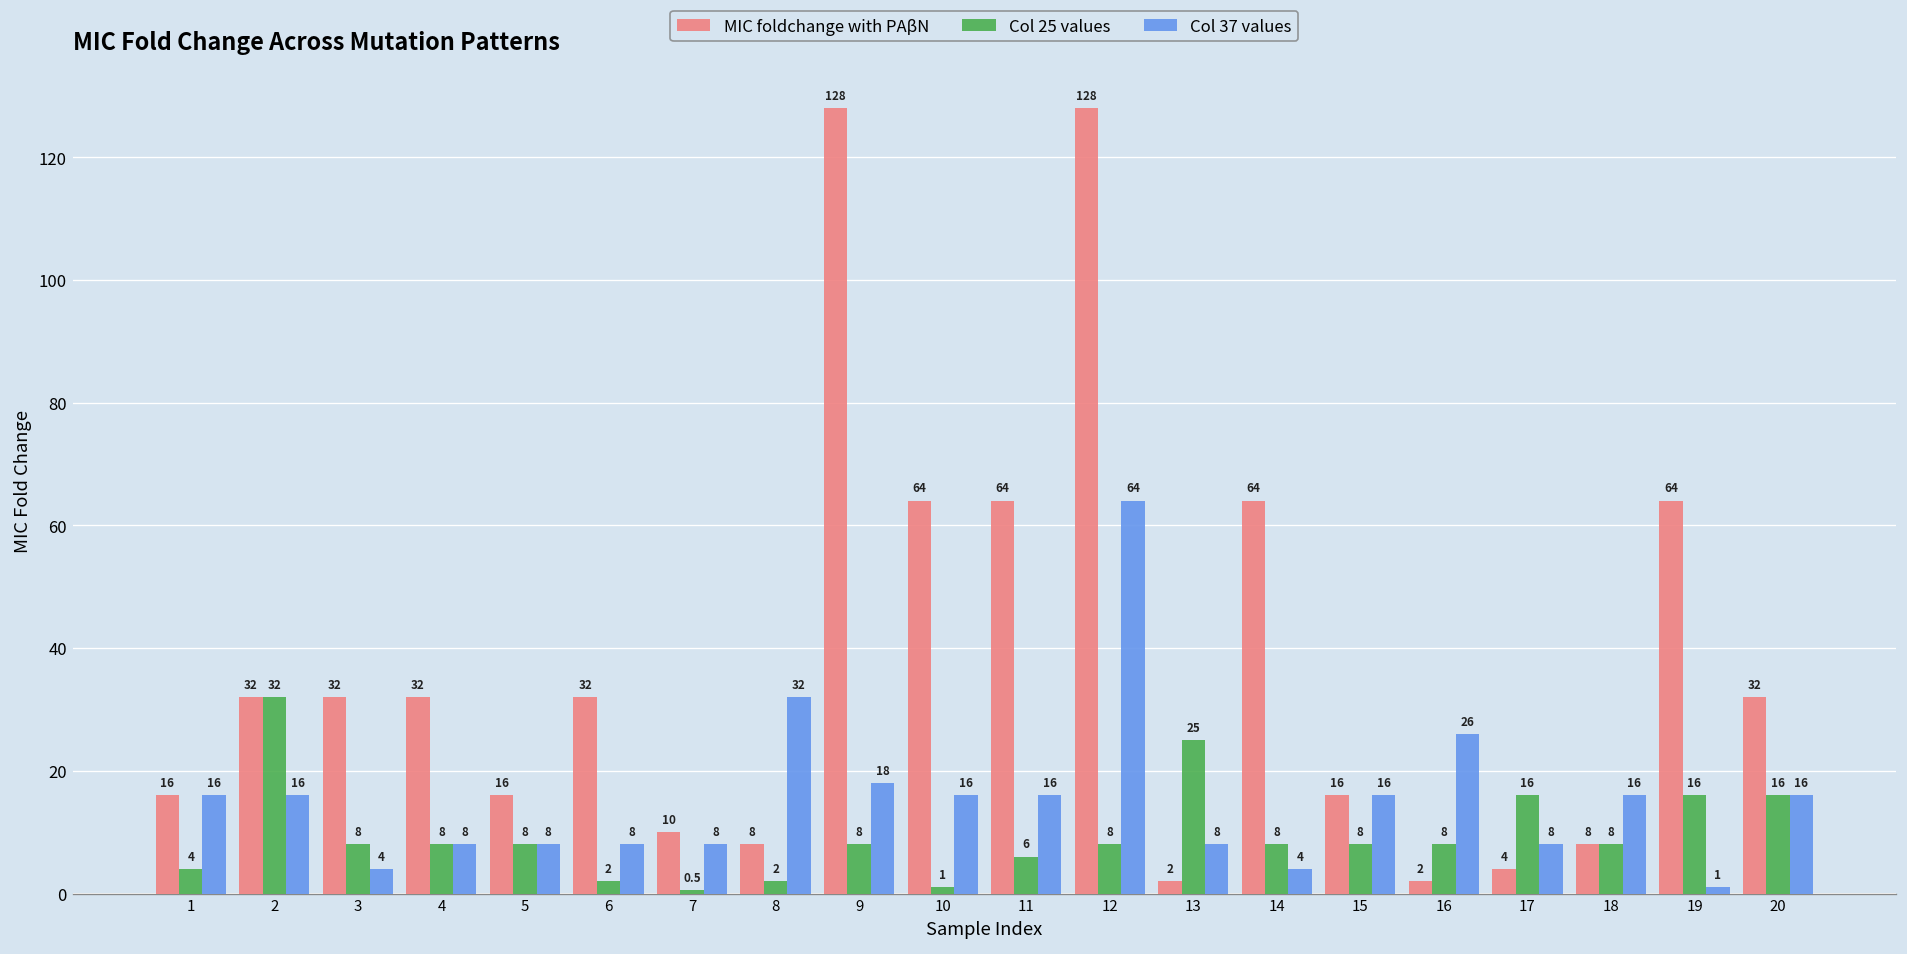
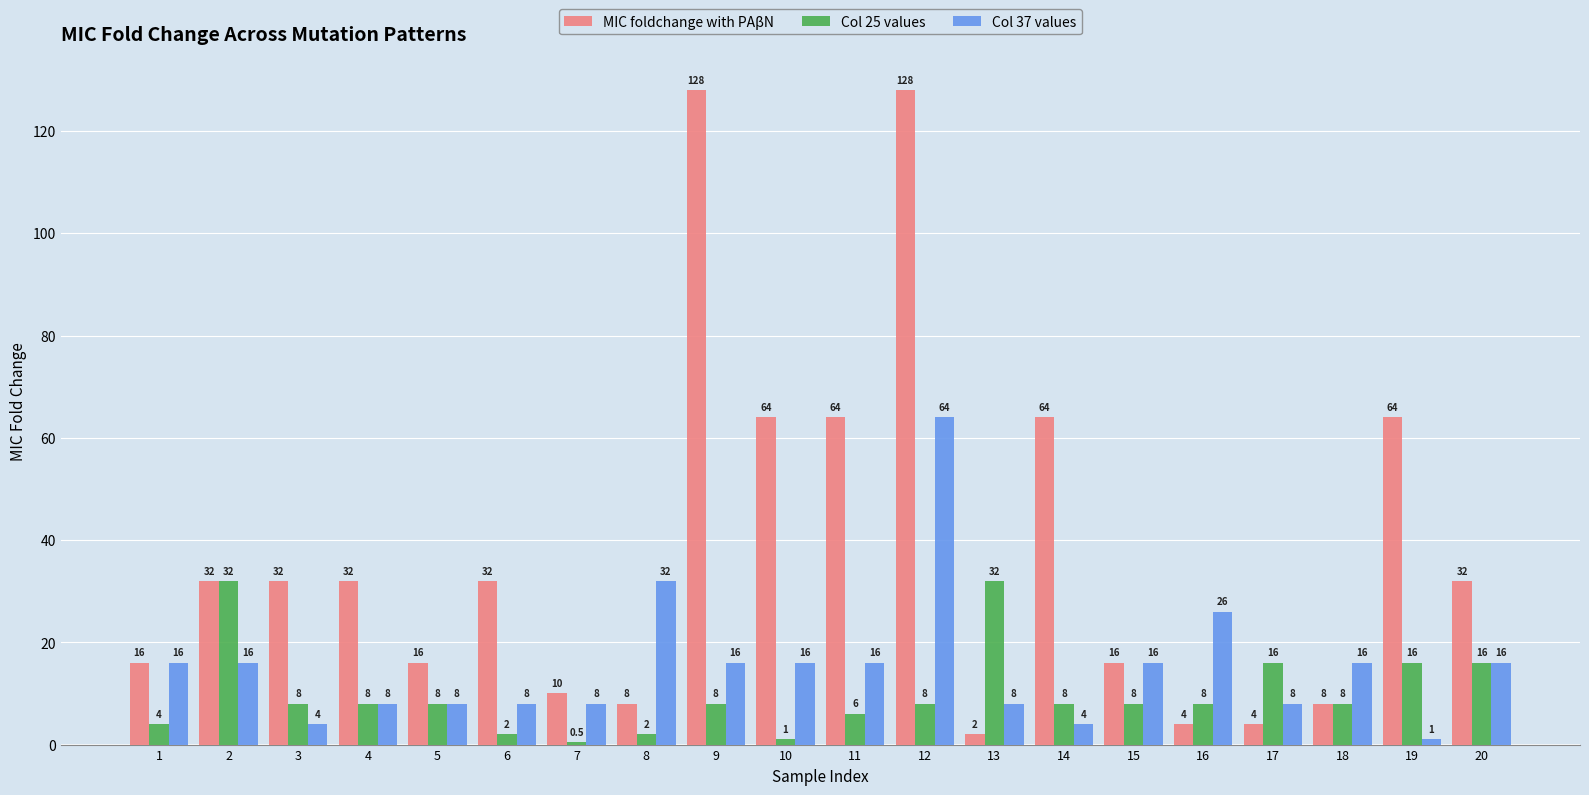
  {
    "MIC foldchange with PAβN": {
      "1": 16,
      "2": 32,
      "3": 32,
      "4": 32,
      "5": 16,
      "6": 32,
      "7": 10,
      "8": 8,
      "9": 128,
      "10": 64,
      "11": 64,
      "12": 128,
      "13": 2,
      "14": 64,
      "15": 16,
-     "16": 2,
+     "16": 4,
      "17": 4,
      "18": 8,
      "19": 64,
      "20": 32
    },
    "Col 25 values": {
      "1": 4,
      "2": 32,
      "3": 8,
      "4": 8,
      "5": 8,
      "6": 2,
      "7": 0.5,
      "8": 2,
      "9": 8,
      "10": 1,
      "11": 6,
      "12": 8,
-     "13": 25,
+     "13": 32,
      "14": 8,
      "15": 8,
      "16": 8,
      "17": 16,
      "18": 8,
      "19": 16,
      "20": 16
    },
    "Col 37 values": {
      "1": 16,
      "2": 16,
      "3": 4,
      "4": 8,
      "5": 8,
      "6": 8,
      "7": 8,
      "8": 32,
-     "9": 18,
+     "9": 16,
      "10": 16,
      "11": 16,
      "12": 64,
      "13": 8,
      "14": 4,
      "15": 16,
      "16": 26,
      "17": 8,
      "18": 16,
      "19": 1,
      "20": 16
    }
  }
